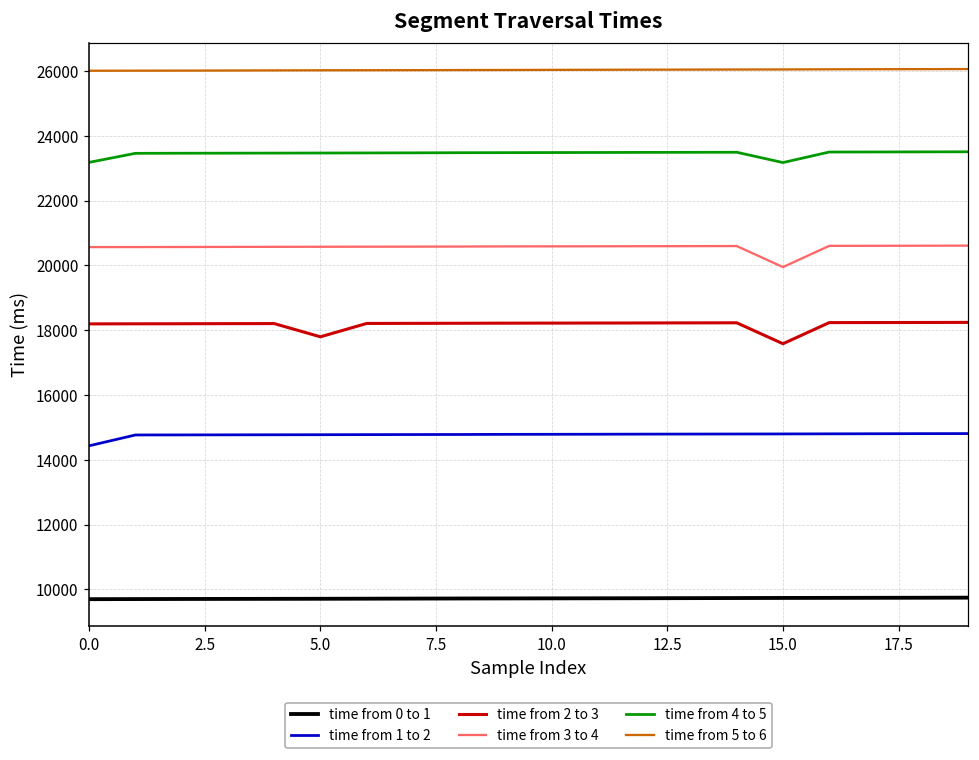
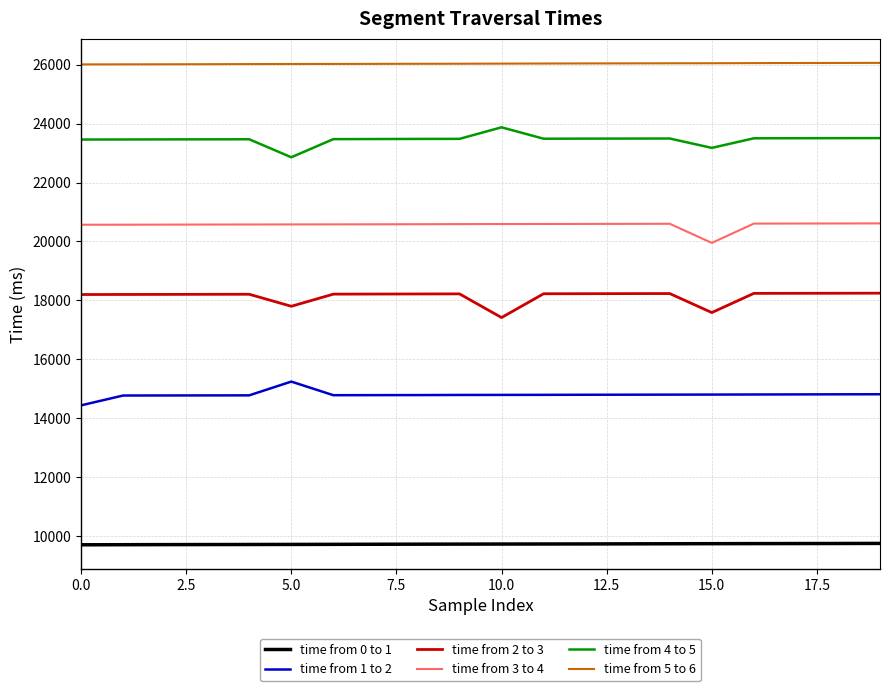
  {
    "time from 0 to 1": {
      "0.0": 9700,
      "5.0": 9700,
      "10.0": 9700,
      "15.0": 9700
    },
    "time from 1 to 2": {
      "0.0": 14400,
-     "5.0": 14800,
+     "5.0": 15200,
      "10.0": 14800,
      "15.0": 14800
    },
    "time from 2 to 3": {
      "0.0": 18200,
      "5.0": 17800,
-     "10.0": 18200,
+     "10.0": 17400,
      "15.0": 17600
    },
    "time from 3 to 4": {
      "0.0": 20600,
      "5.0": 20600,
      "10.0": 20600,
      "15.0": 20000
    },
    "time from 4 to 5": {
-     "0.0": 23200,
-     "5.0": 23500,
-     "10.0": 23500,
+     "0.0": 23500,
+     "5.0": 22900,
+     "10.0": 23900,
      "15.0": 23200
    },
    "time from 5 to 6": {
      "0.0": 26000,
      "5.0": 26000,
      "10.0": 26000,
      "15.0": 26100
    }
  }
